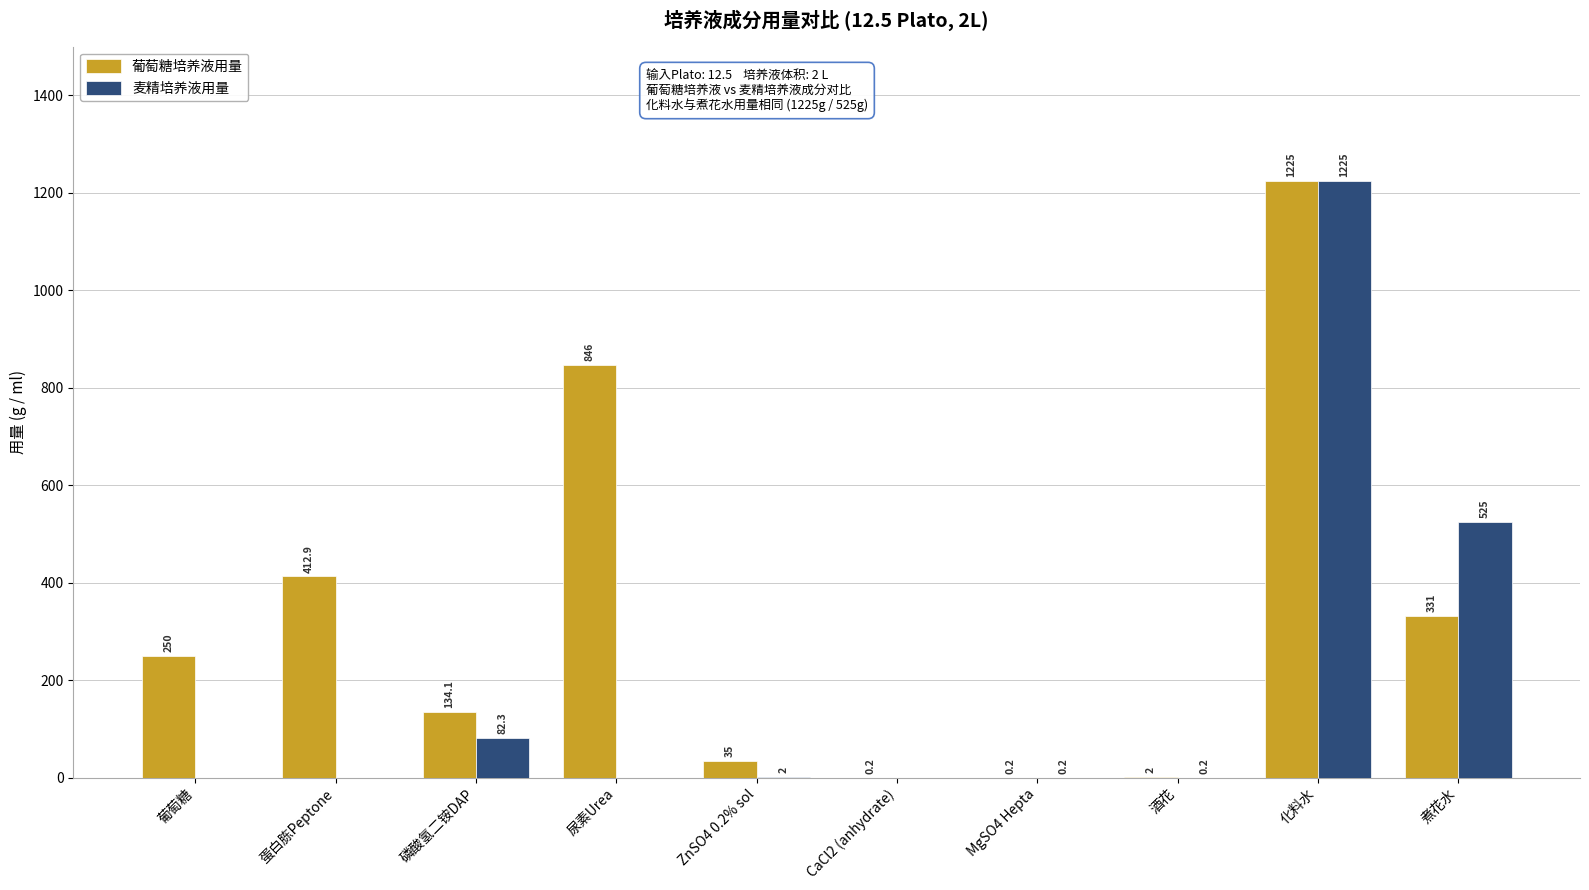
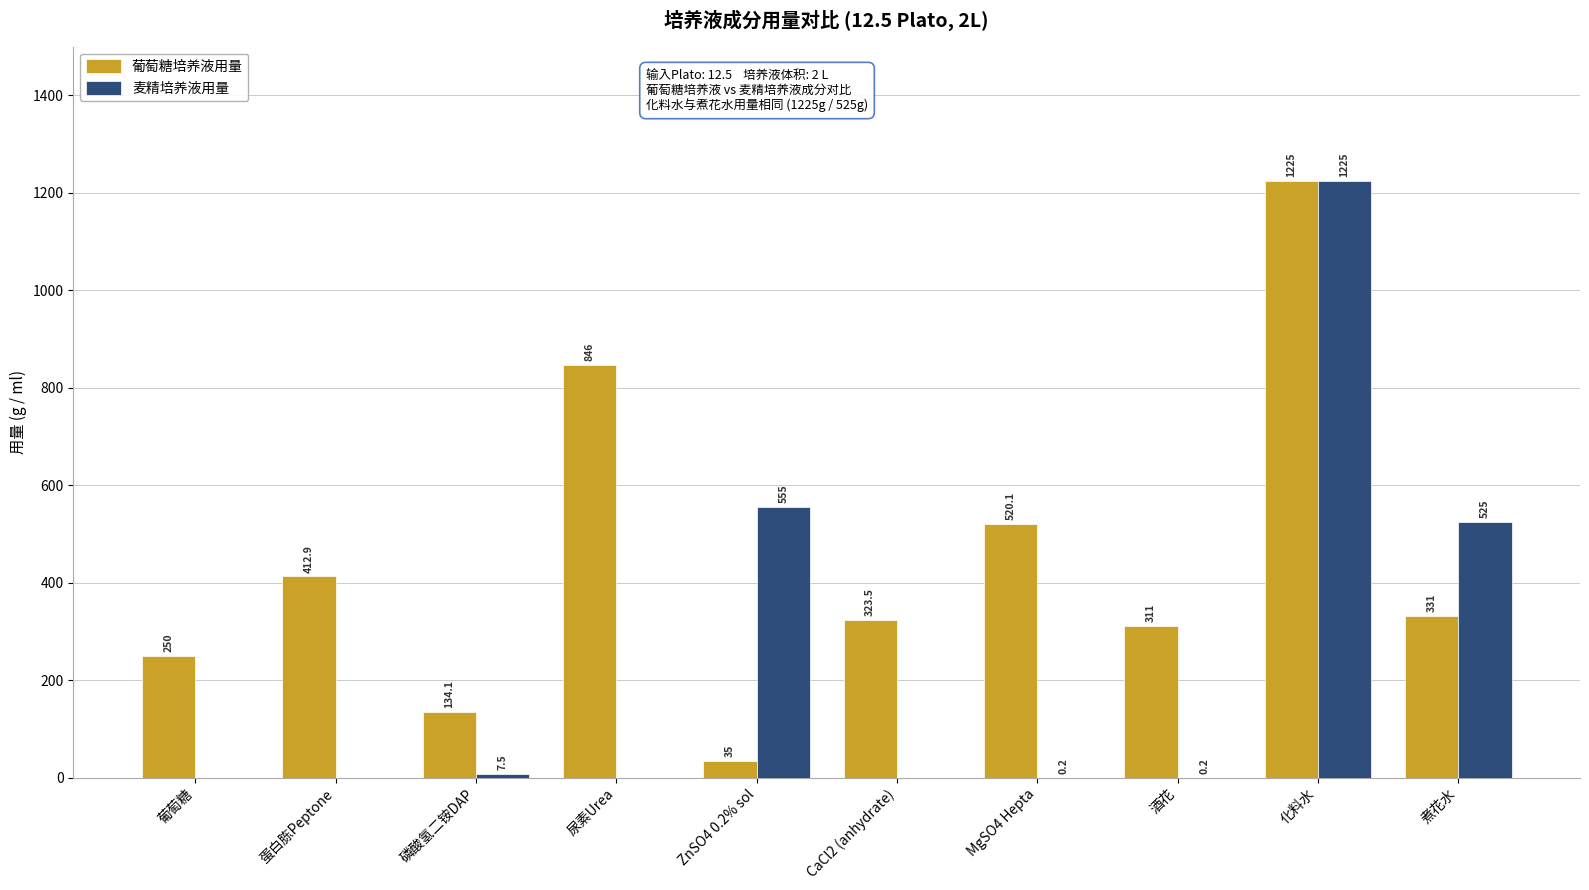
  {
    "葡萄糖培养液用量": {
      "葡萄糖": 250,
      "蛋白胨Peptone": 412.9,
      "磷酸氢二铵DAP": 134.1,
      "尿素Urea": 846,
      "ZnSO4 0.2% sol": 35,
-     "CaCl2 (anhydrate)": 0.2,
-     "MgSO4 Hepta": 0.2,
-     "酒花": 2,
+     "CaCl2 (anhydrate)": 323.5,
+     "MgSO4 Hepta": 520.1,
+     "酒花": 311,
      "化料水": 1225,
      "煮花水": 331
    },
    "麦精培养液用量": {
-     "磷酸氢二铵DAP": 82.3,
-     "ZnSO4 0.2% sol": 2,
+     "磷酸氢二铵DAP": 7.5,
+     "ZnSO4 0.2% sol": 555,
      "MgSO4 Hepta": 0.2,
      "酒花": 0.2,
      "化料水": 1225,
      "煮花水": 525
    }
  }
